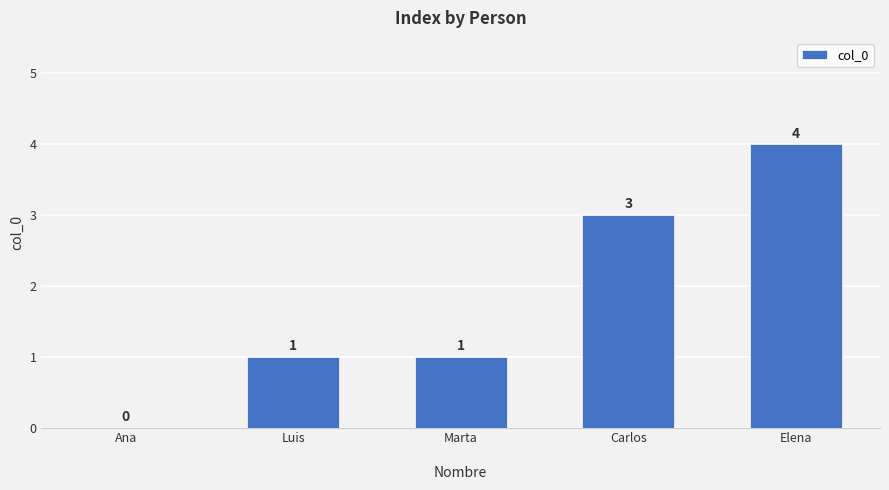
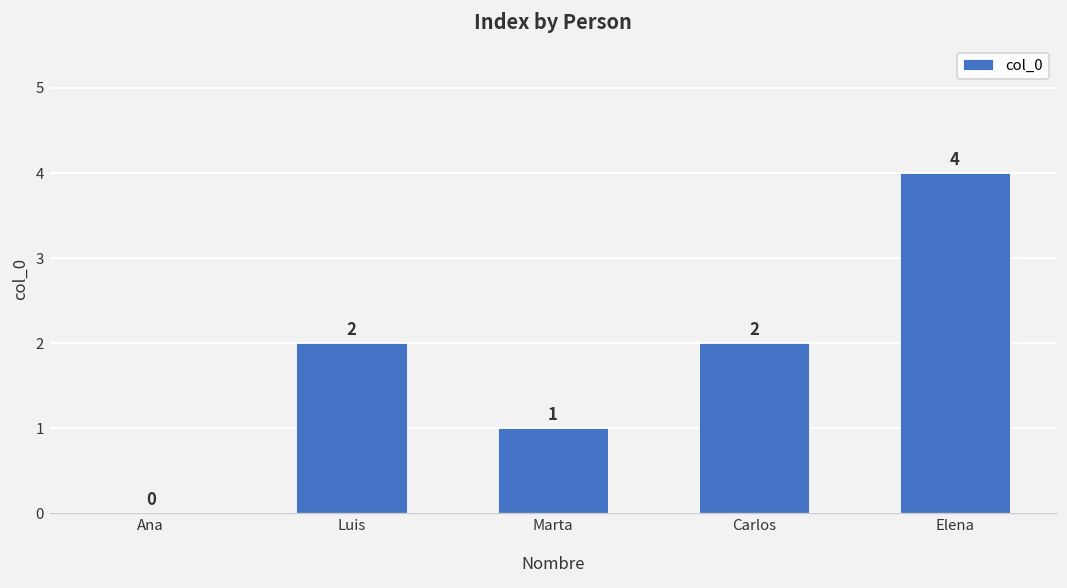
  {
    "Ana": 0,
-   "Luis": 1,
+   "Luis": 2,
    "Marta": 1,
-   "Carlos": 3,
+   "Carlos": 2,
    "Elena": 4
  }
